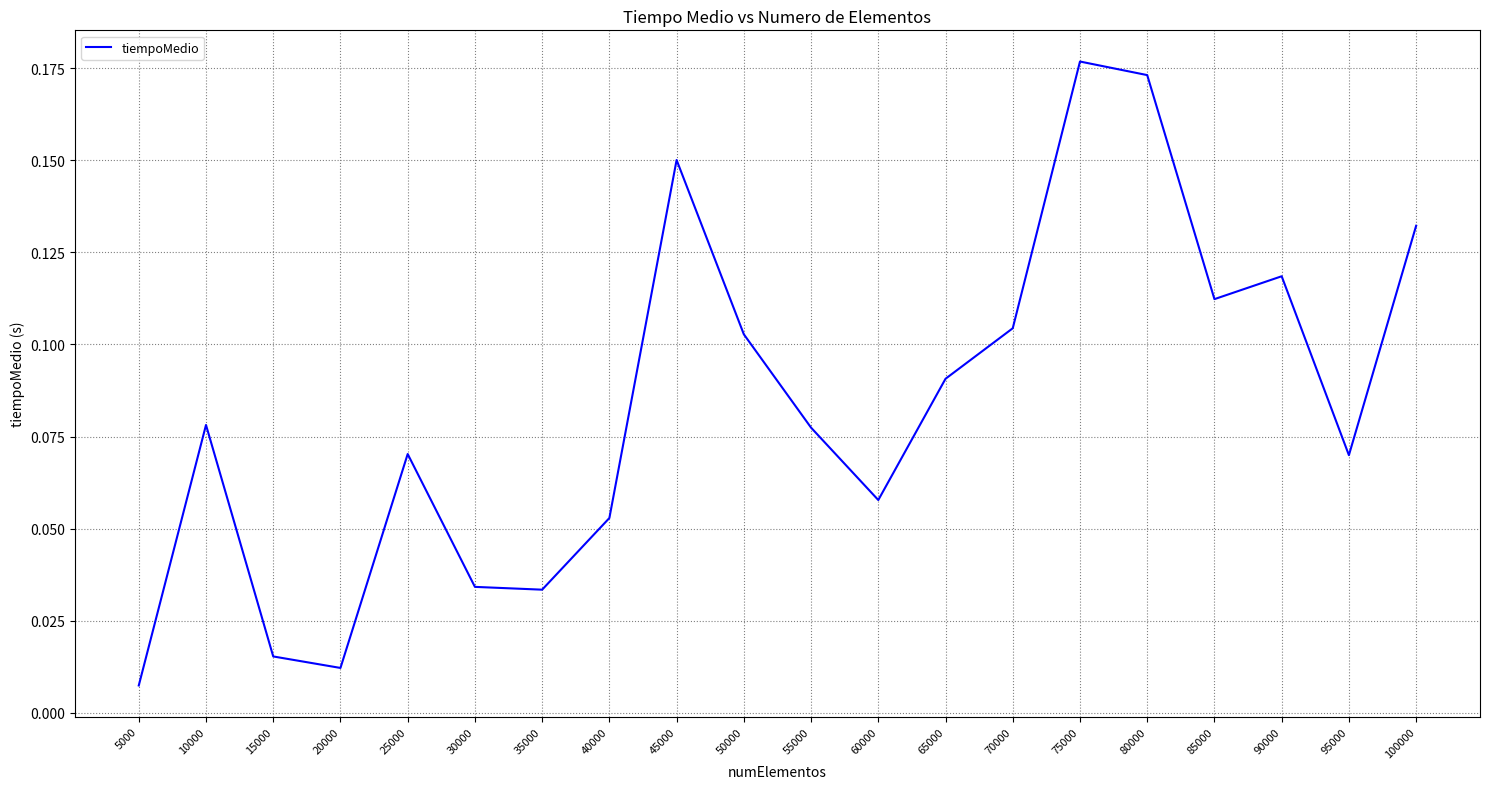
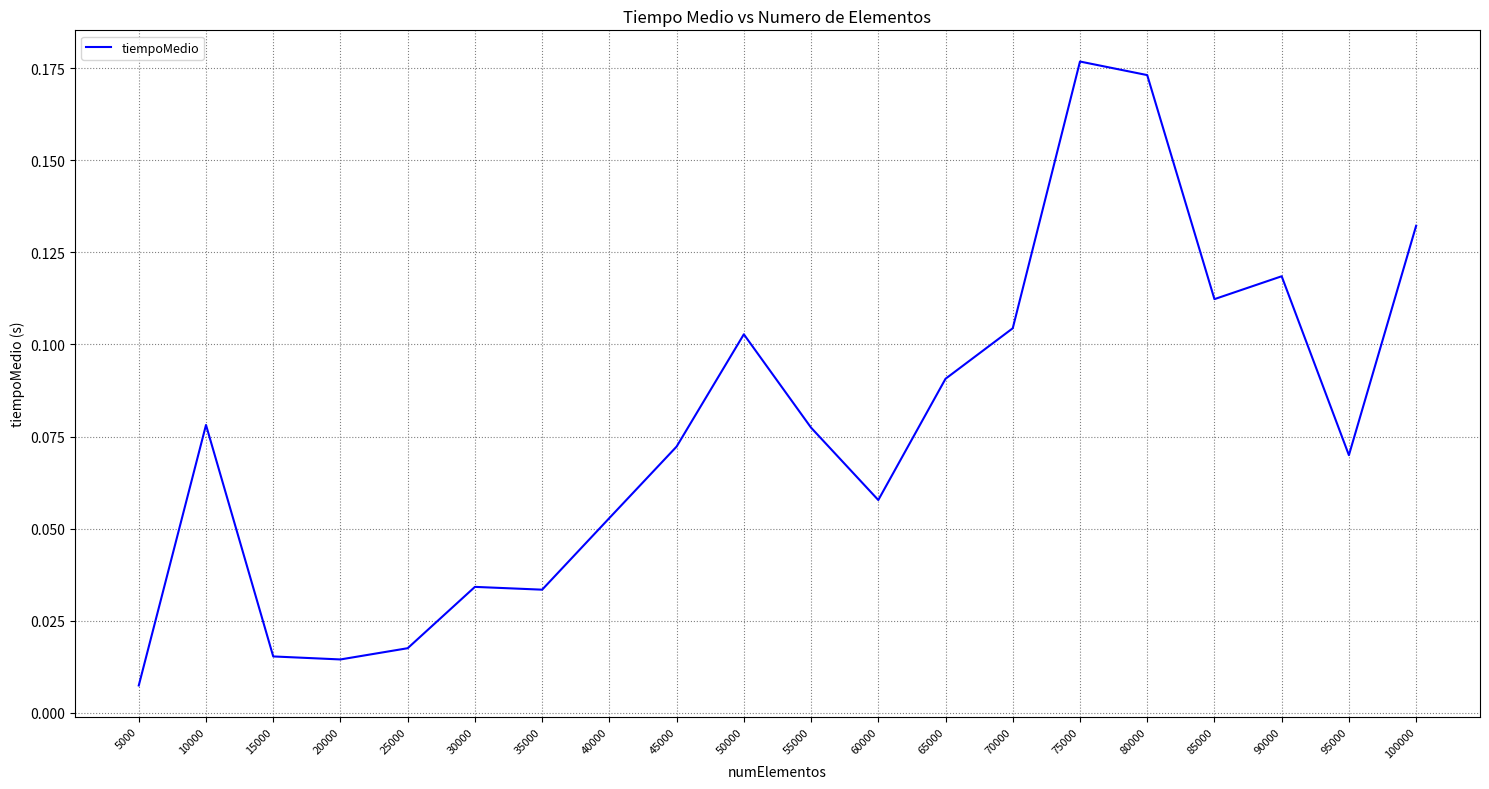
  {
    "5000": 0.007,
    "10000": 0.078,
    "15000": 0.015,
-   "20000": 0.012,
-   "25000": 0.070,
+   "20000": 0.014,
+   "25000": 0.018,
    "30000": 0.034,
    "35000": 0.033,
    "40000": 0.053,
-   "45000": 0.150,
+   "45000": 0.072,
    "50000": 0.103,
    "55000": 0.077,
    "60000": 0.058,
    "65000": 0.091,
    "70000": 0.104,
    "75000": 0.177,
    "80000": 0.173,
    "85000": 0.112,
    "90000": 0.119,
    "95000": 0.070,
    "100000": 0.132
  }
